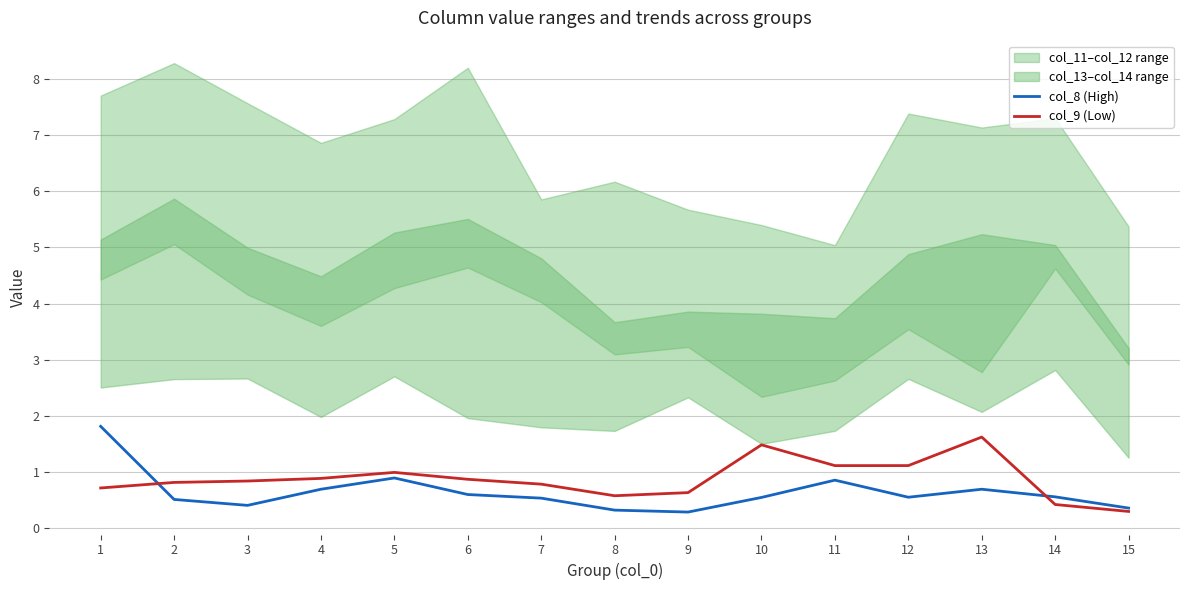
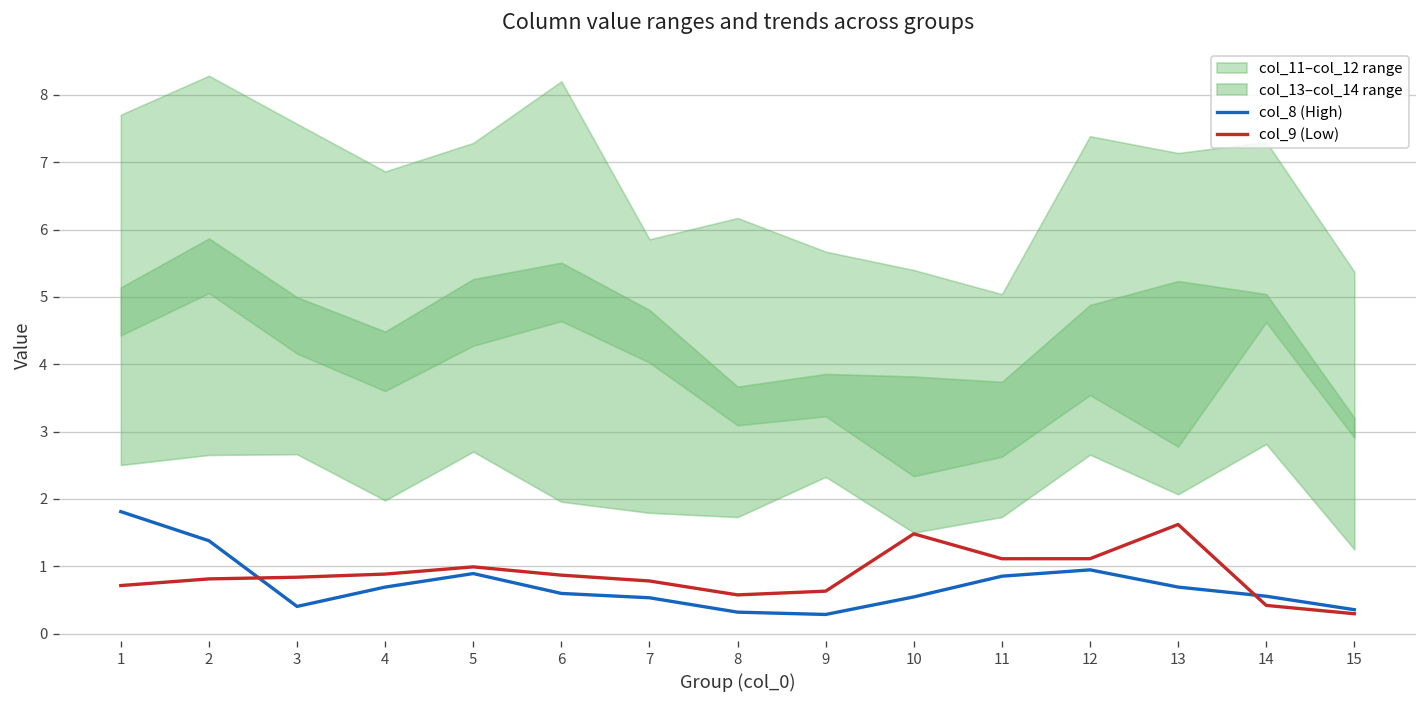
  {
    "col_8 (High)": {
      "1": 1.8,
-     "2": 0.5,
+     "2": 1.4,
      "3": 0.4,
      "4": 0.7,
      "5": 0.9,
      "6": 0.6,
      "7": 0.5,
      "8": 0.3,
      "9": 0.3,
      "10": 0.5,
      "11": 0.9,
-     "12": 0.5,
+     "12": 0.9,
      "13": 0.7,
      "14": 0.6,
      "15": 0.4
    },
    "col_9 (Low)": {
      "1": 0.7,
      "2": 0.8,
      "3": 0.8,
      "4": 0.9,
      "5": 1.0,
      "6": 0.9,
      "7": 0.8,
      "8": 0.6,
      "9": 0.6,
      "10": 1.5,
      "11": 1.1,
      "12": 1.1,
      "13": 1.6,
      "14": 0.4,
      "15": 0.3
    }
  }
